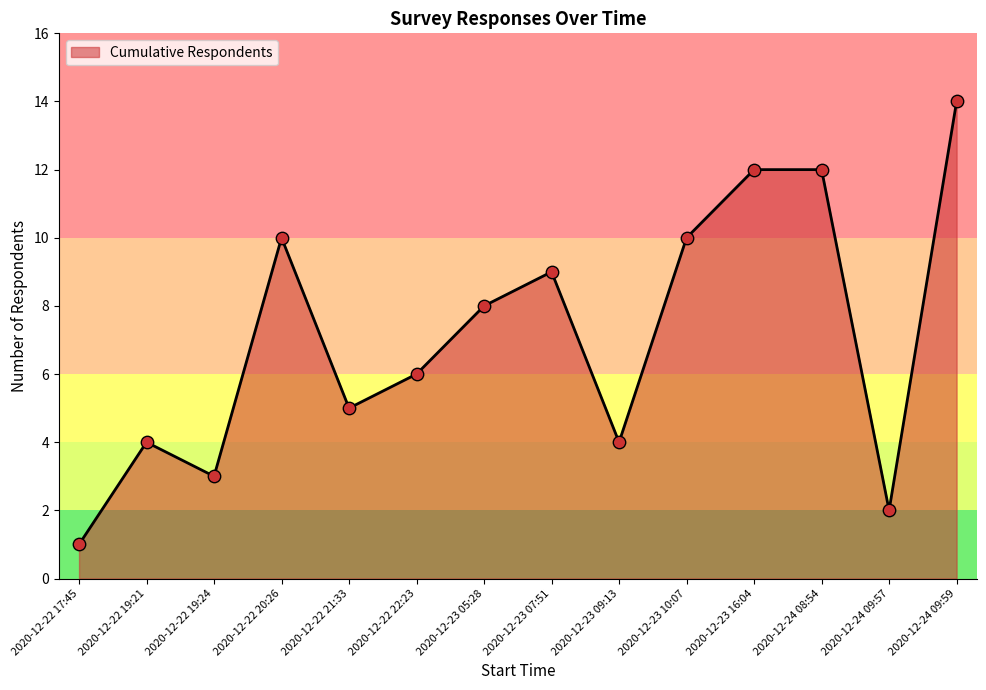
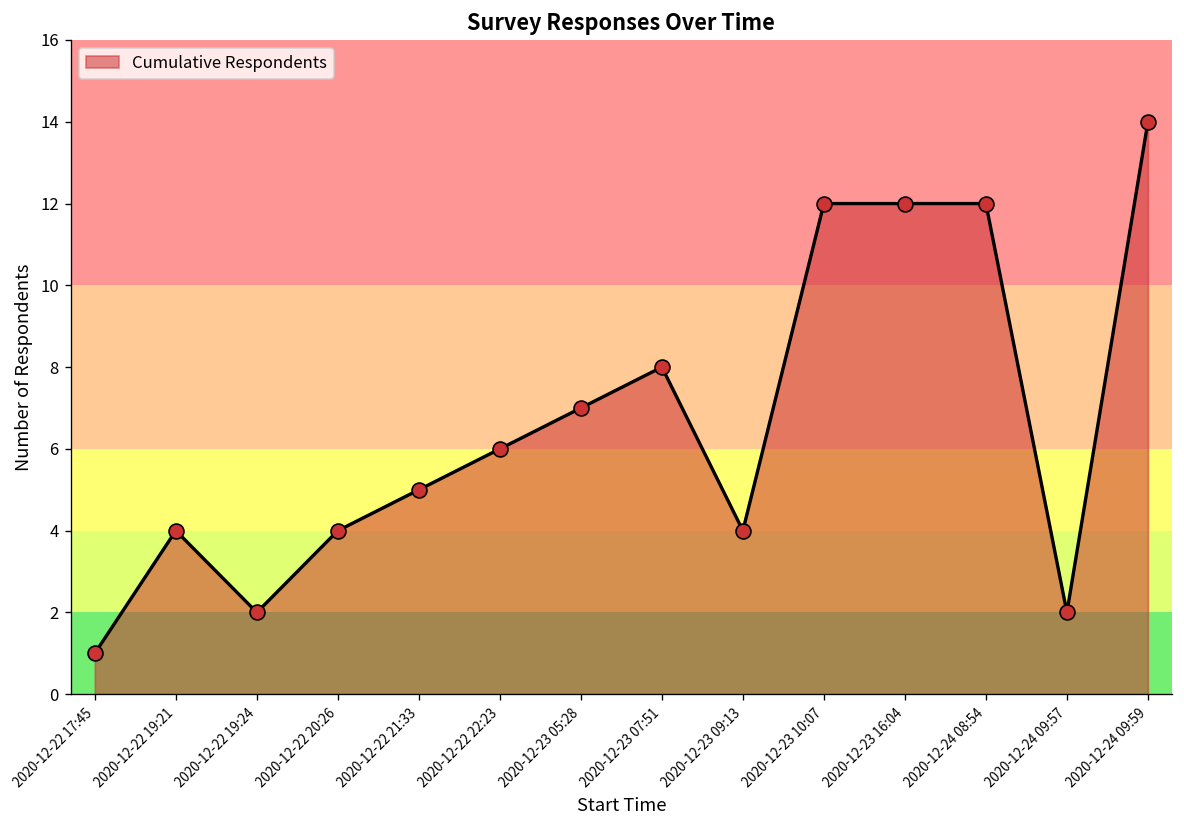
  {
    "2020-12-22 17:45": 1,
    "2020-12-22 19:21": 4,
-   "2020-12-22 19:24": 3,
-   "2020-12-22 20:26": 10,
+   "2020-12-22 19:24": 2,
+   "2020-12-22 20:26": 4,
    "2020-12-22 21:33": 5,
    "2020-12-22 22:23": 6,
-   "2020-12-23 05:28": 8,
-   "2020-12-23 07:51": 9,
+   "2020-12-23 05:28": 7,
+   "2020-12-23 07:51": 8,
    "2020-12-23 09:13": 4,
-   "2020-12-23 10:07": 10,
+   "2020-12-23 10:07": 12,
    "2020-12-23 16:04": 12,
    "2020-12-24 08:54": 12,
    "2020-12-24 09:57": 2,
    "2020-12-24 09:59": 14
  }
